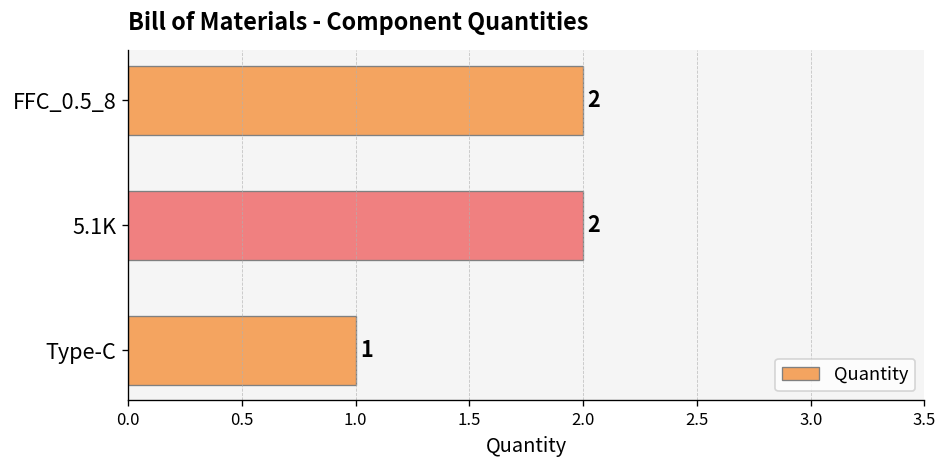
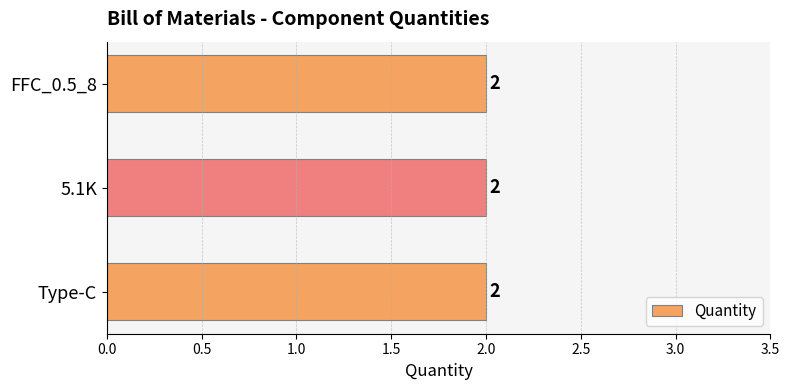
  {
    "FFC_0.5_8": 2,
    "5.1K": 2,
-   "Type-C": 1
+   "Type-C": 2
  }
